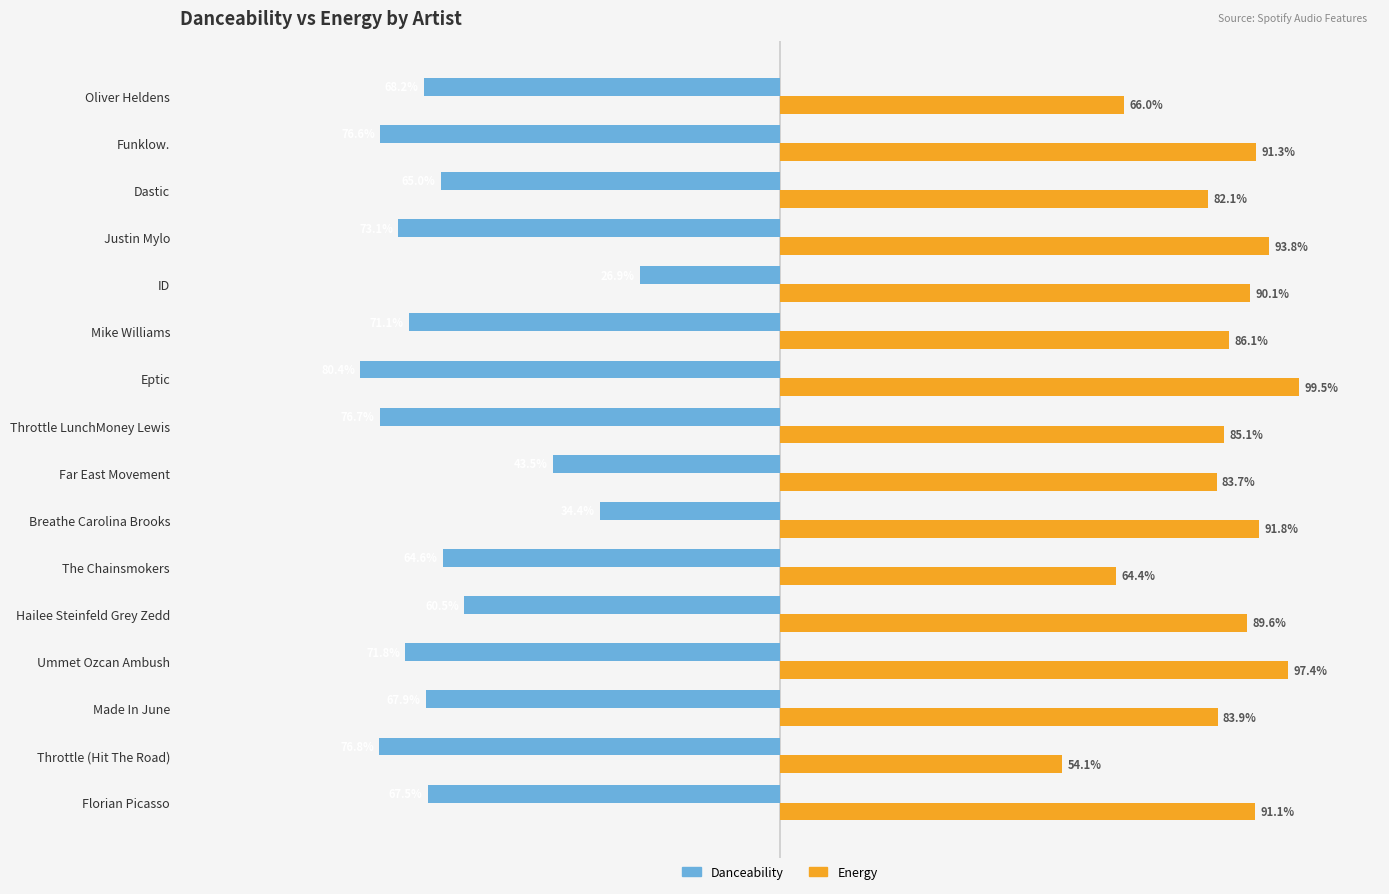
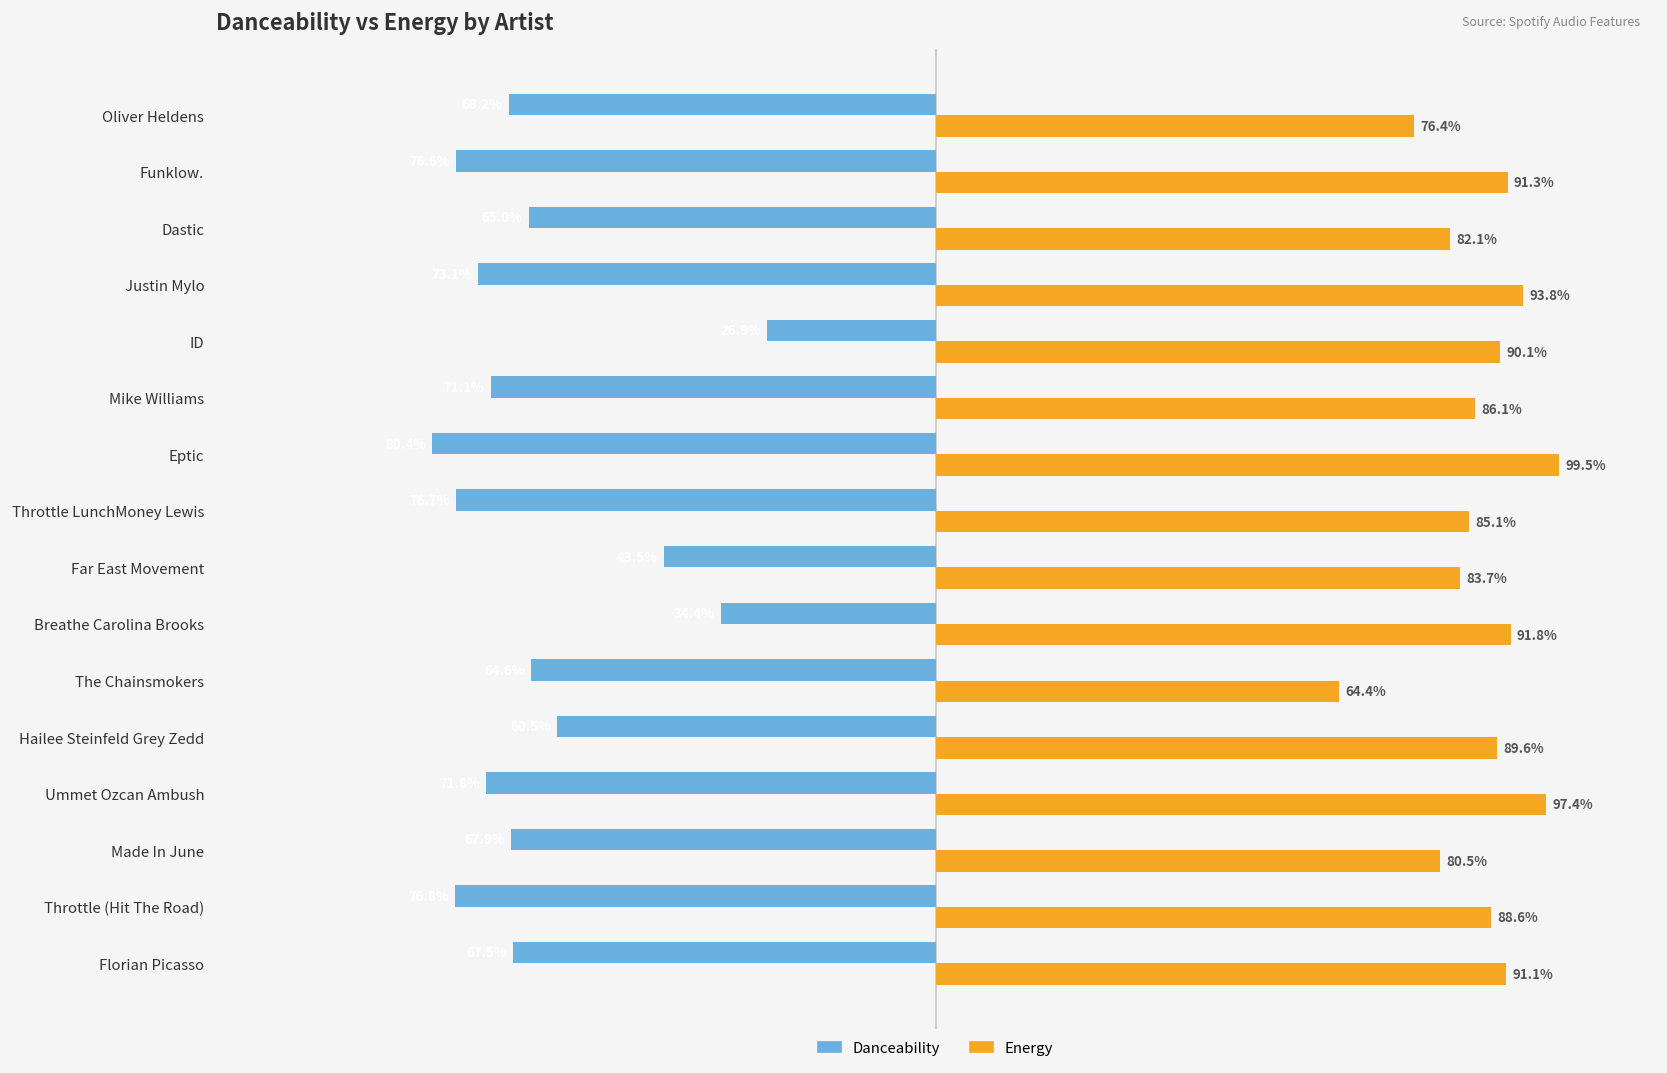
  {
    "Energy": {
-     "Oliver Heldens": "66.0%",
+     "Oliver Heldens": "76.4%",
      "Funklow.": "91.3%",
      "Dastic": "82.1%",
      "Justin Mylo": "93.8%",
      "ID": "90.1%",
      "Mike Williams": "86.1%",
      "Eptic": "99.5%",
      "Throttle LunchMoney Lewis": "85.1%",
      "Far East Movement": "83.7%",
      "Breathe Carolina Brooks": "91.8%",
      "The Chainsmokers": "64.4%",
      "Hailee Steinfeld Grey Zedd": "89.6%",
      "Ummet Ozcan Ambush": "97.4%",
-     "Made In June": "83.9%",
-     "Throttle (Hit The Road)": "54.1%",
+     "Made In June": "80.5%",
+     "Throttle (Hit The Road)": "88.6%",
      "Florian Picasso": "91.1%"
    }
  }
